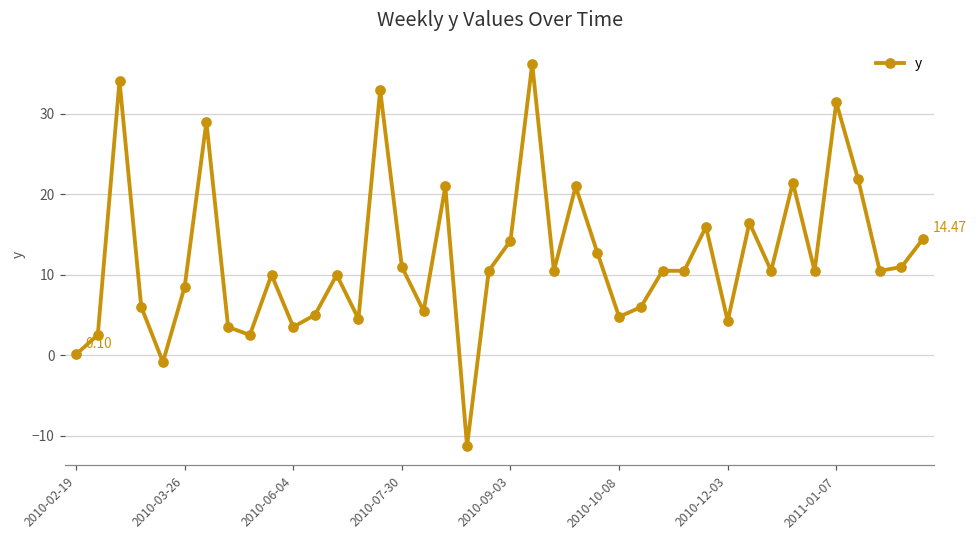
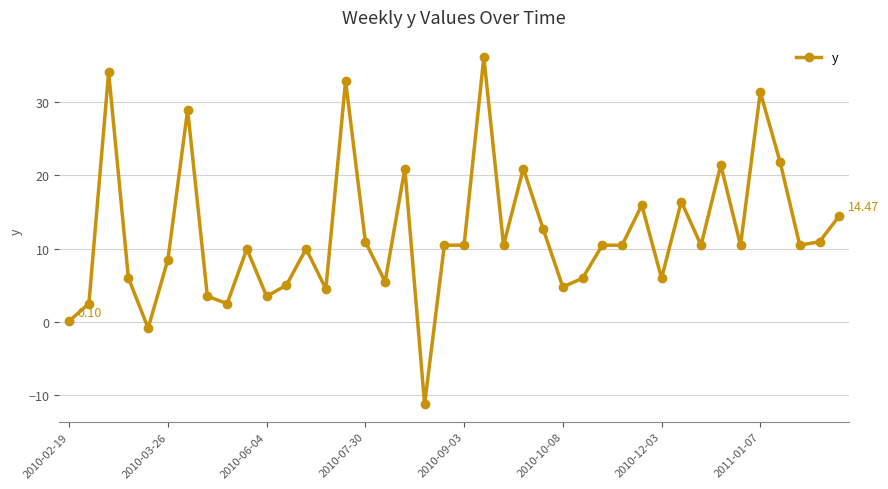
  {
    "2010-03-26": 9,
    "2010-06-04": 4,
    "2010-07-30": 11,
-   "2010-09-03": 14,
+   "2010-09-03": 10,
    "2010-10-08": 5,
-   "2010-12-03": 4,
+   "2010-12-03": 6,
    "2011-01-07": 31
  }
